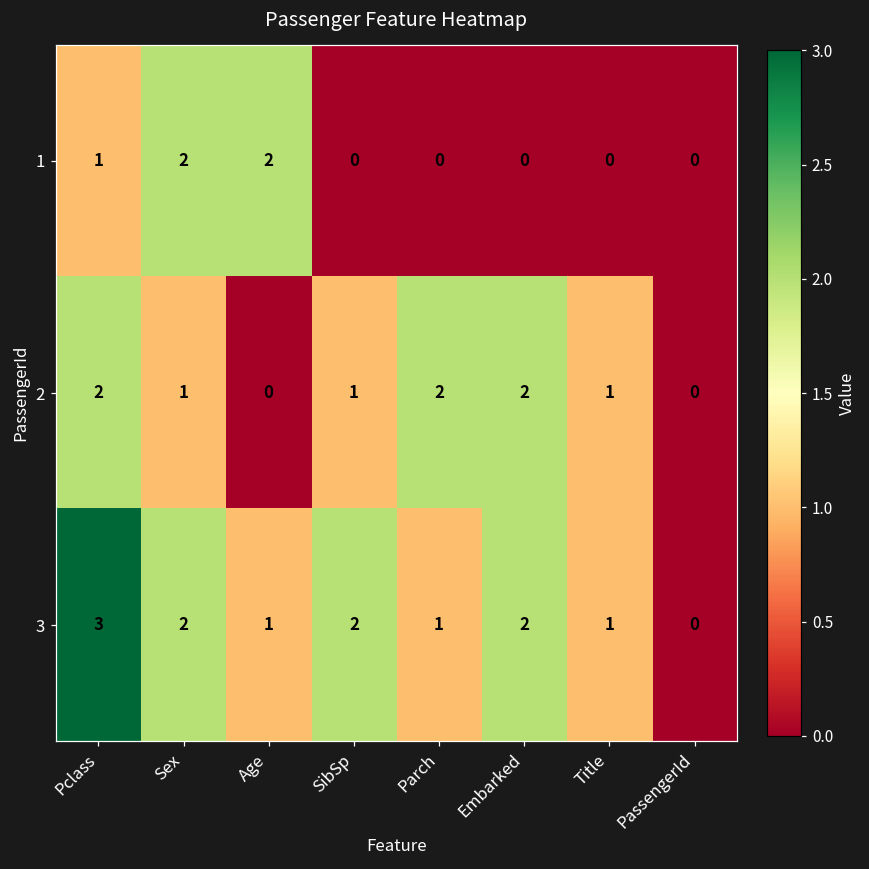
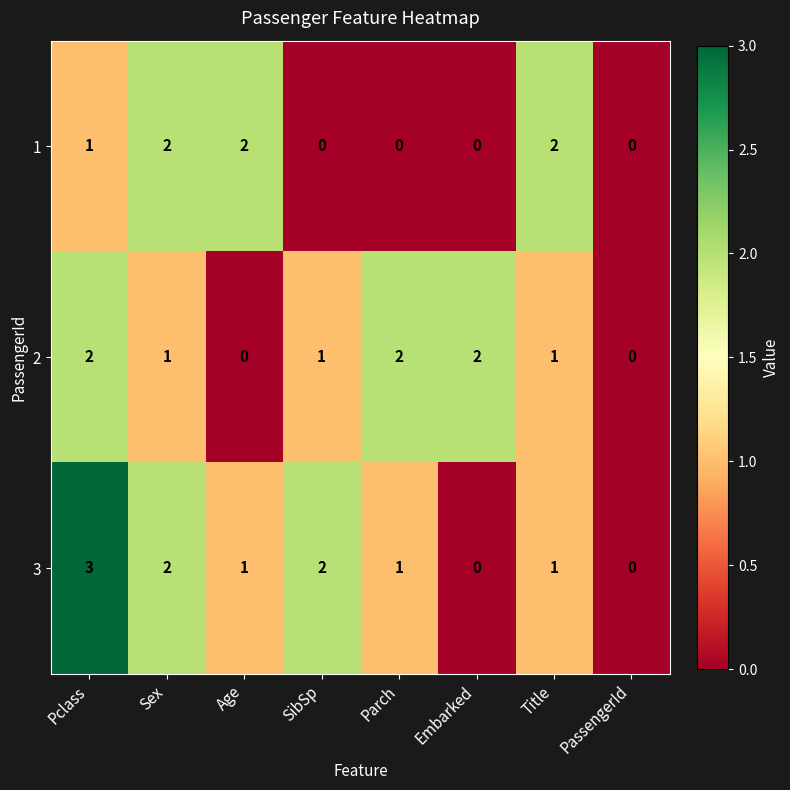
  {
    "1": {
      "Pclass": 1,
      "Sex": 2,
      "Age": 2,
      "SibSp": 0,
      "Parch": 0,
      "Embarked": 0,
-     "Title": 0,
+     "Title": 2,
      "PassengerId": 0
    },
    "2": {
      "Pclass": 2,
      "Sex": 1,
      "Age": 0,
      "SibSp": 1,
      "Parch": 2,
      "Embarked": 2,
      "Title": 1,
      "PassengerId": 0
    },
    "3": {
      "Pclass": 3,
      "Sex": 2,
      "Age": 1,
      "SibSp": 2,
      "Parch": 1,
-     "Embarked": 2,
+     "Embarked": 0,
      "Title": 1,
      "PassengerId": 0
    }
  }
